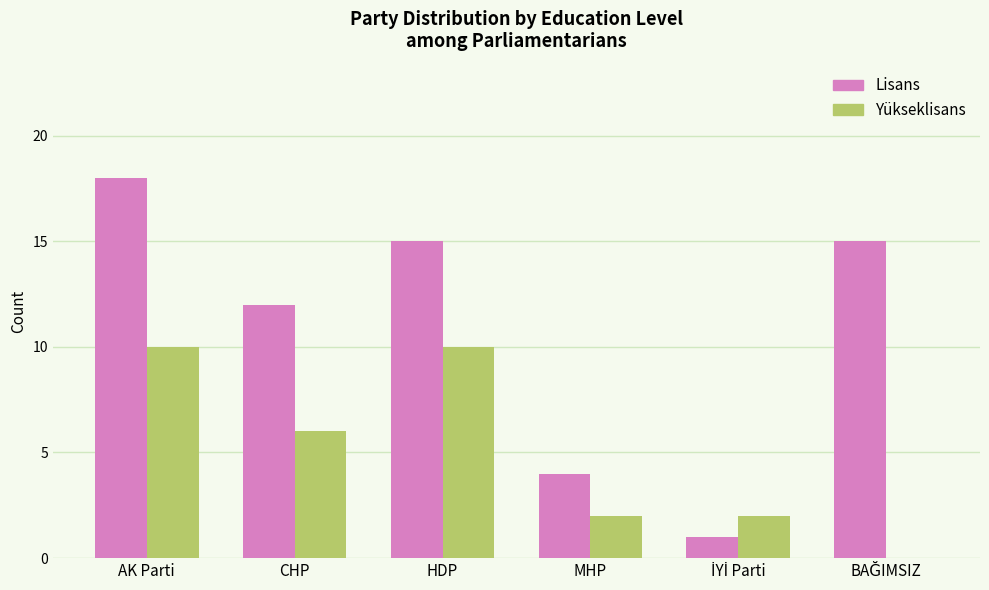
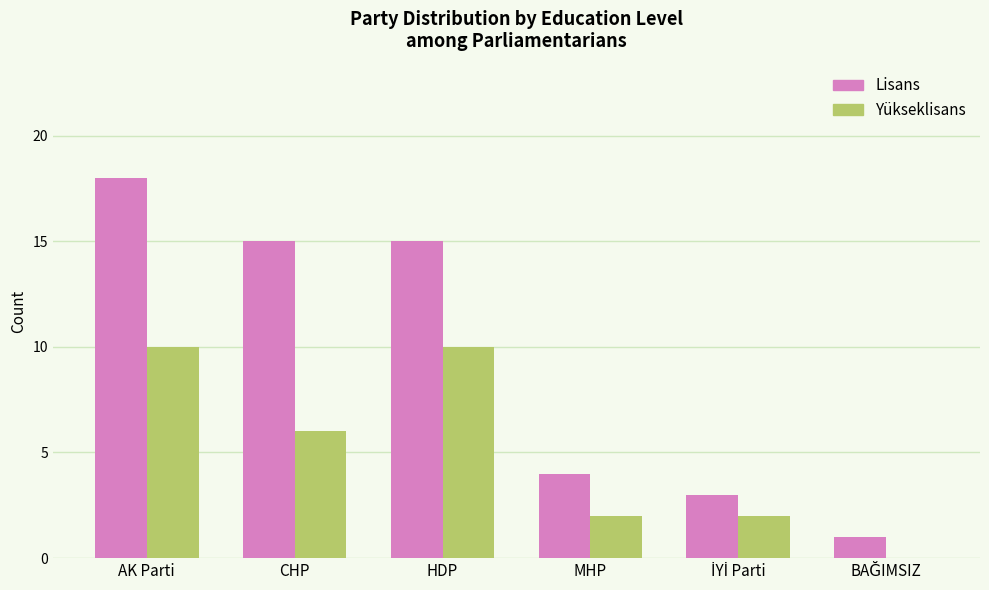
  {
    "Lisans": {
      "AK Parti": 18,
-     "CHP": 12,
+     "CHP": 15,
      "HDP": 15,
      "MHP": 4,
-     "İYİ Parti": 1,
-     "BAĞIMSIZ": 15
+     "İYİ Parti": 3,
+     "BAĞIMSIZ": 1
    },
    "Yükseklisans": {
      "AK Parti": 10,
      "CHP": 6,
      "HDP": 10,
      "MHP": 2,
      "İYİ Parti": 2,
      "BAĞIMSIZ": 0
    }
  }
